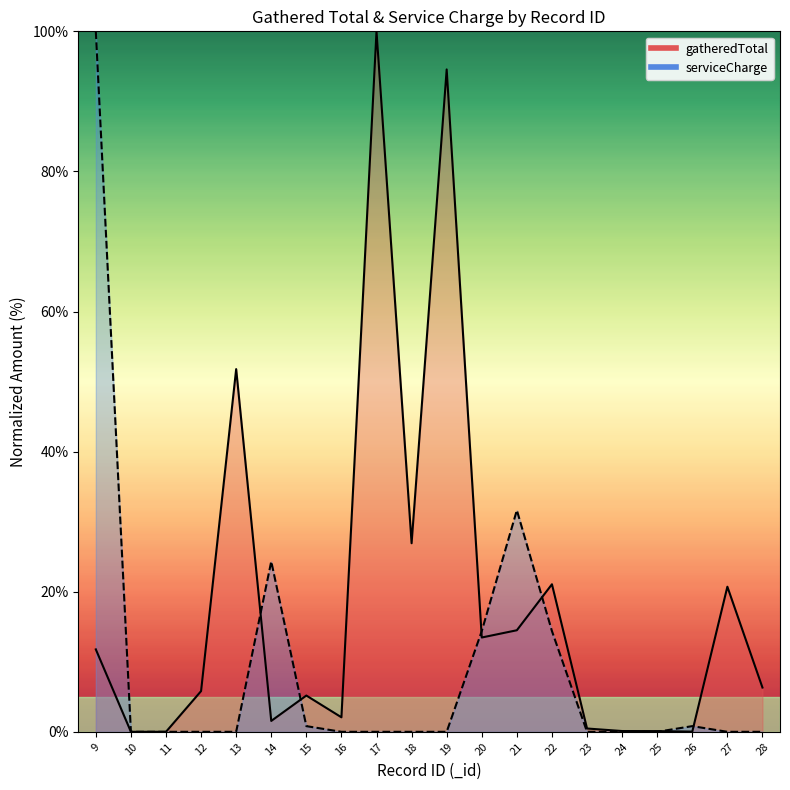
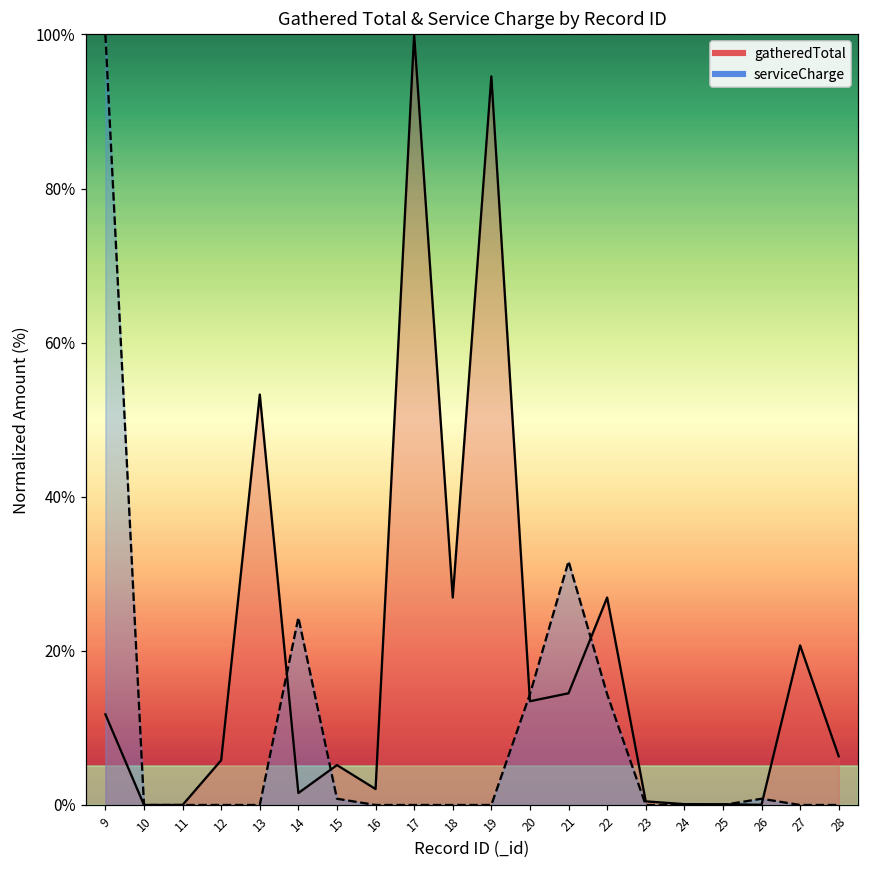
  {
    "gatheredTotal": {
      "9": "12%",
      "12": "6%",
-     "13": "52%",
+     "13": "53%",
      "15": "5%",
      "17": "100%",
      "18": "27%",
      "19": "95%",
      "20": "13%",
      "21": "14%",
-     "22": "21%",
+     "22": "27%",
      "27": "21%",
      "28": "6%"
    },
    "serviceCharge": {
      "9": "100%",
      "14": "24%",
      "20": "14%",
      "21": "32%",
      "22": "14%"
    }
  }
